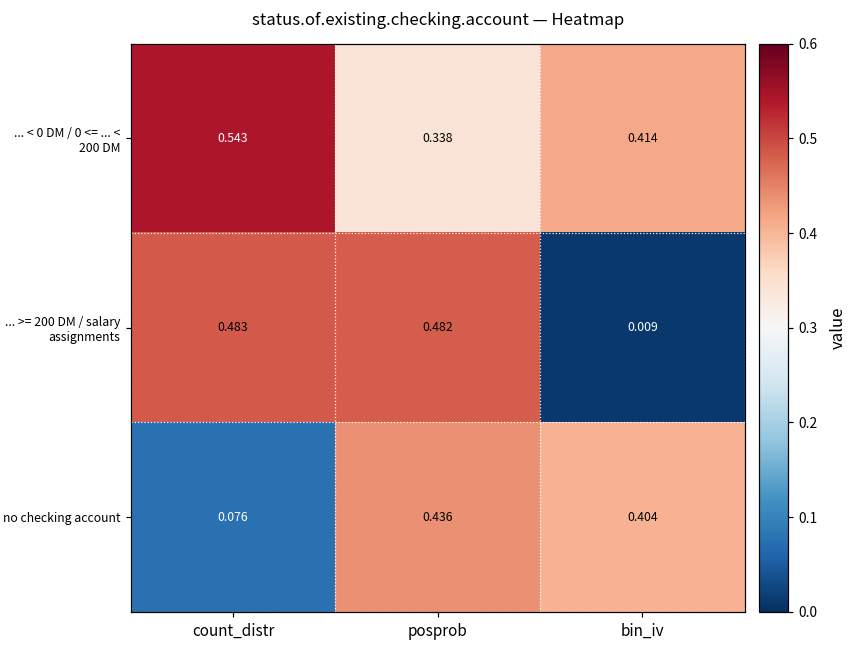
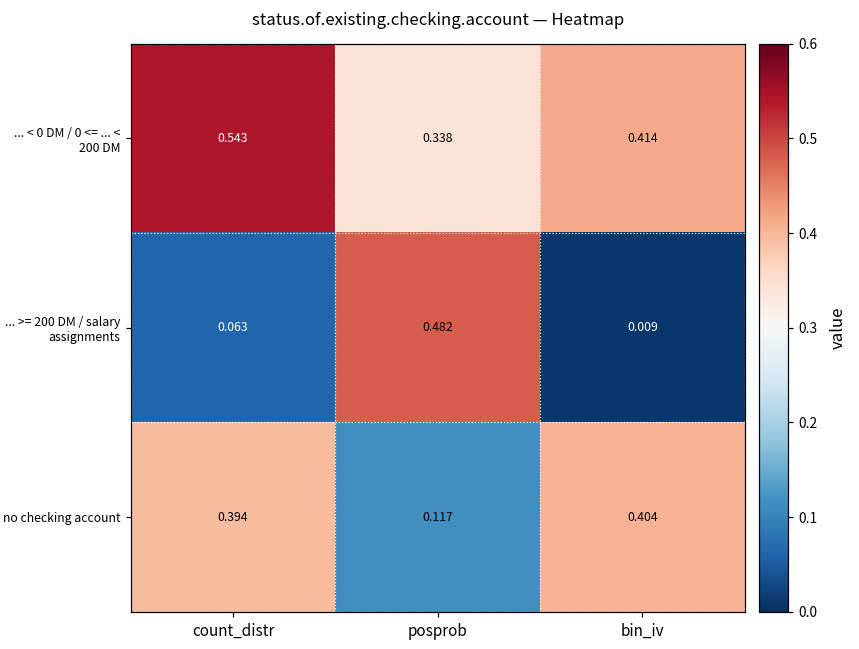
  {
    "... < 0 DM / 0 <= ... < 200 DM": {
      "count_distr": 0.543,
      "posprob": 0.338,
      "bin_iv": 0.414
    },
    "... >= 200 DM / salary assignments": {
-     "count_distr": 0.483,
+     "count_distr": 0.063,
      "posprob": 0.482,
      "bin_iv": 0.009
    },
    "no checking account": {
-     "count_distr": 0.076,
-     "posprob": 0.436,
+     "count_distr": 0.394,
+     "posprob": 0.117,
      "bin_iv": 0.404
    }
  }
